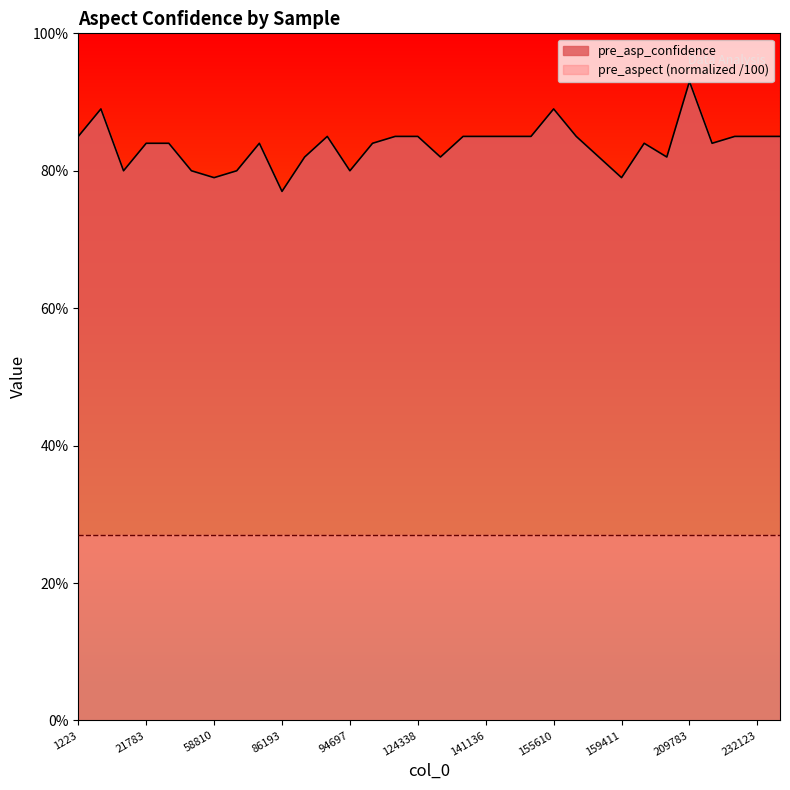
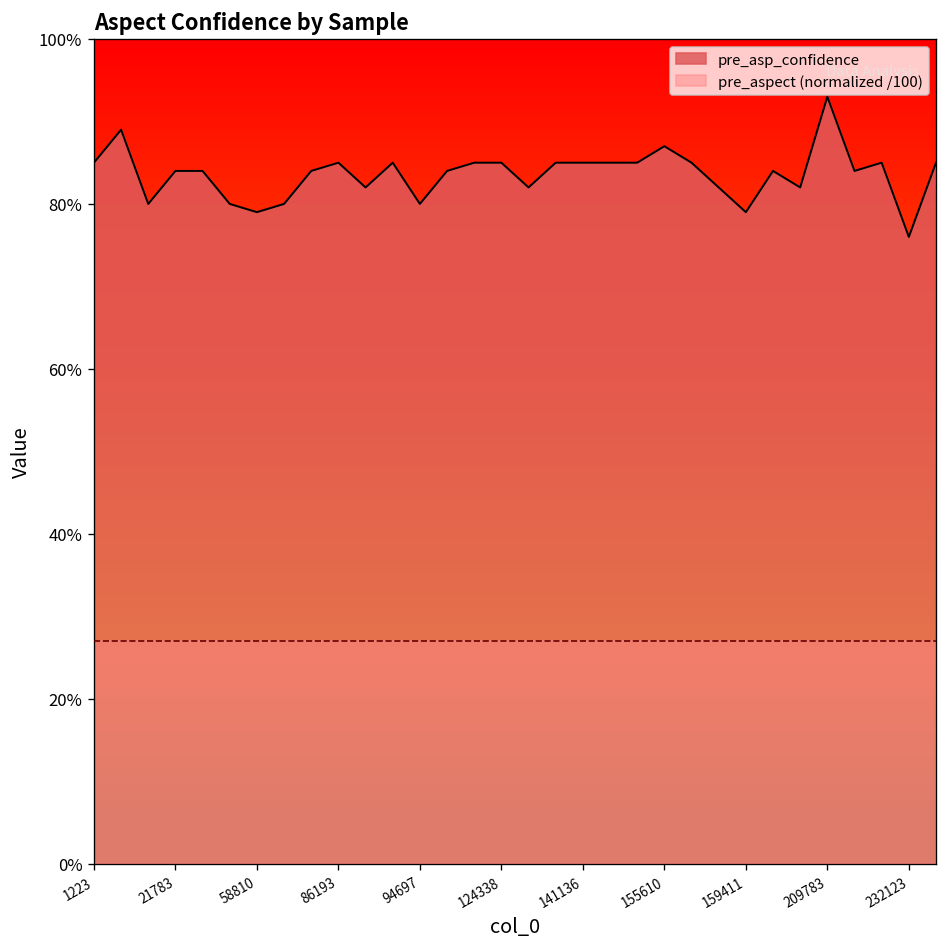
  {
    "pre_asp_confidence": {
      "1223": "85%",
      "21783": "84%",
      "58810": "79%",
-     "86193": "77%",
+     "86193": "85%",
      "94697": "80%",
      "124338": "85%",
      "141136": "85%",
-     "155610": "89%",
+     "155610": "87%",
      "159411": "79%",
-     "232123": "85%"
+     "232123": "76%"
    },
    "pre_aspect (normalized /100)": {
      "1223": "27%",
      "21783": "27%",
      "58810": "27%",
      "86193": "27%",
      "94697": "27%",
      "124338": "27%",
      "141136": "27%",
      "155610": "27%",
      "159411": "27%",
      "209783": "27%",
      "232123": "27%"
    }
  }
